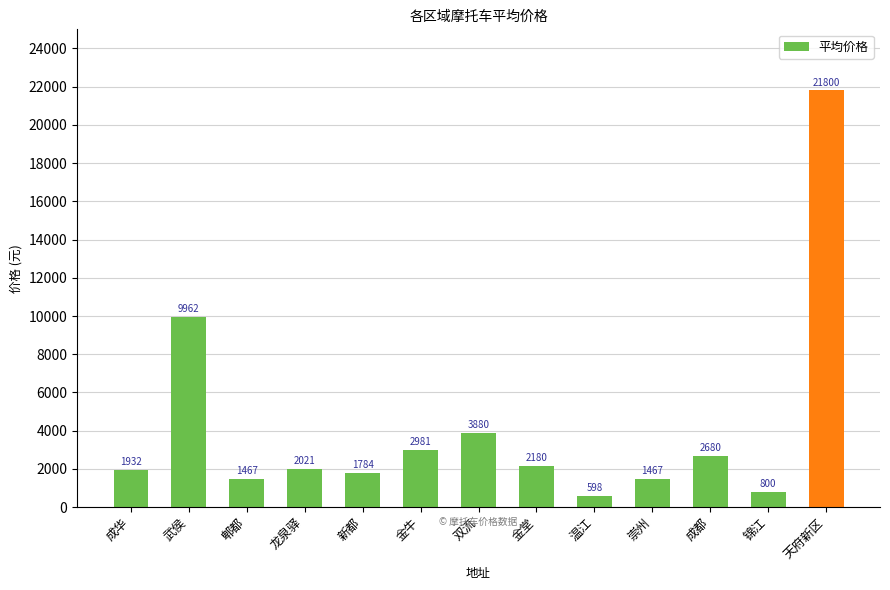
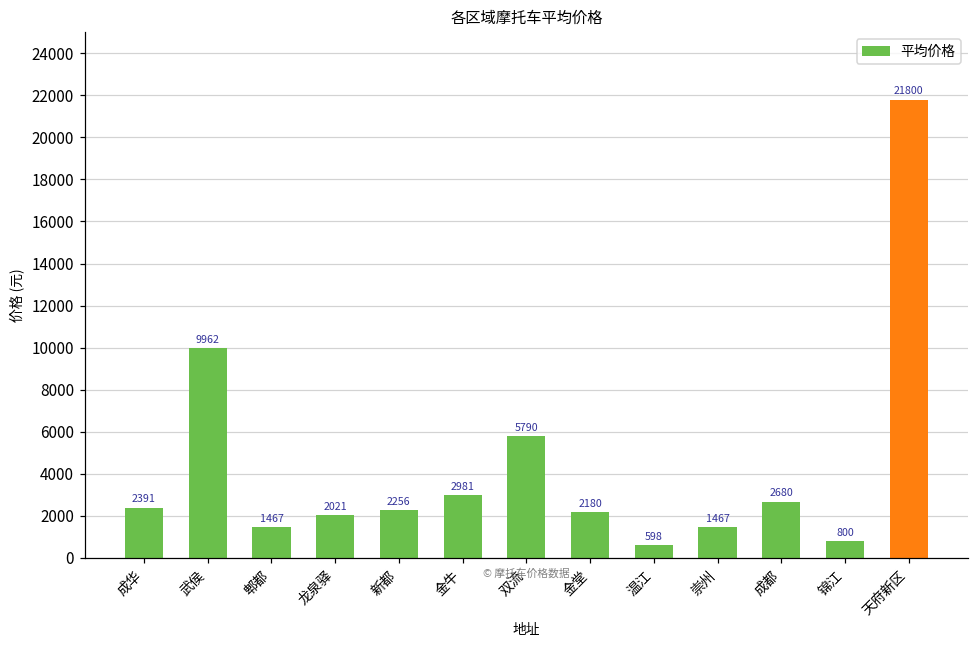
  {
-   "成华": 1932,
+   "成华": 2391,
    "武侯": 9962,
    "郫都": 1467,
    "龙泉驿": 2021,
-   "新都": 1784,
+   "新都": 2256,
    "金牛": 2981,
-   "双流": 3880,
+   "双流": 5790,
    "金堂": 2180,
    "温江": 598,
    "崇州": 1467,
    "成都": 2680,
    "锦江": 800,
    "天府新区": 21800
  }
